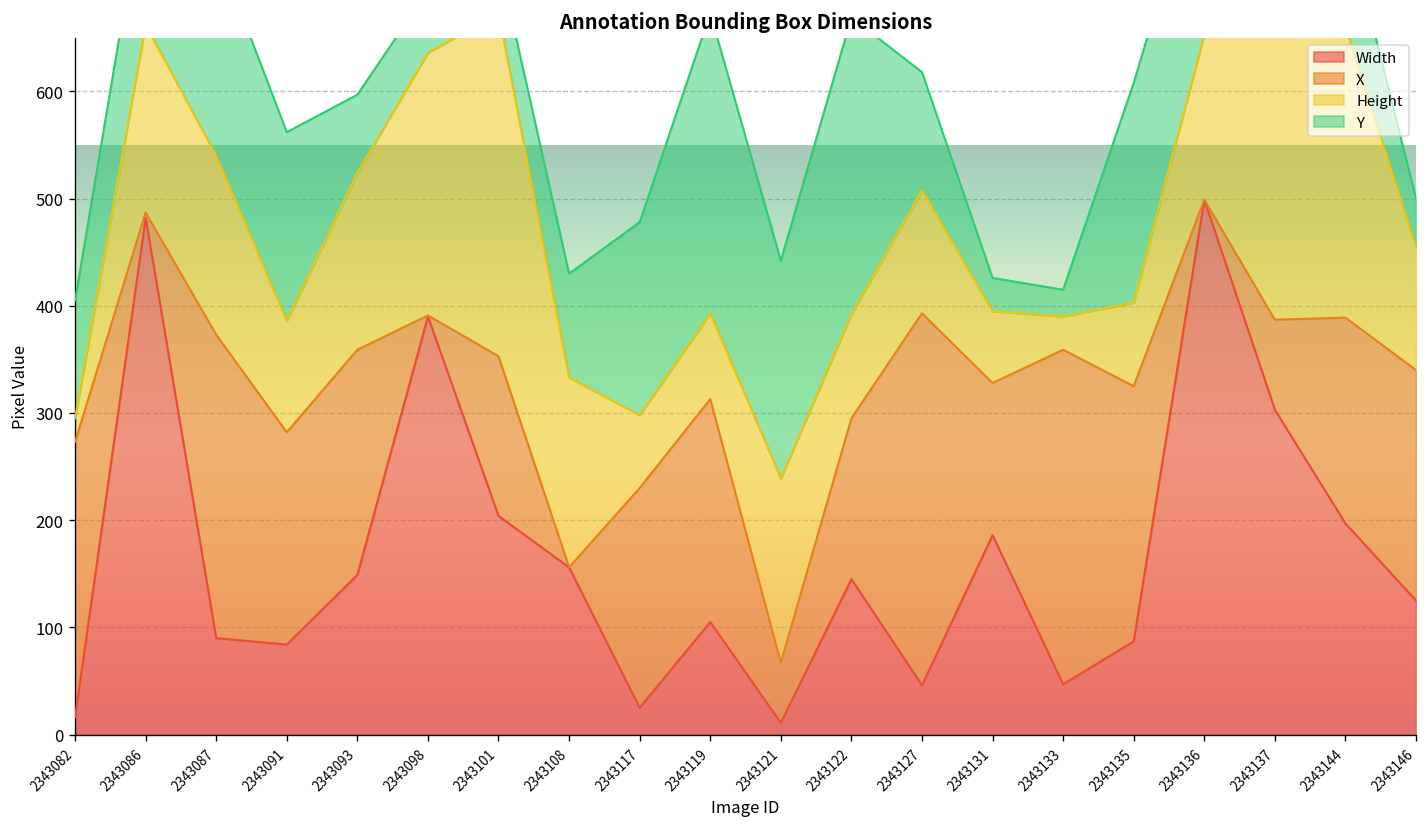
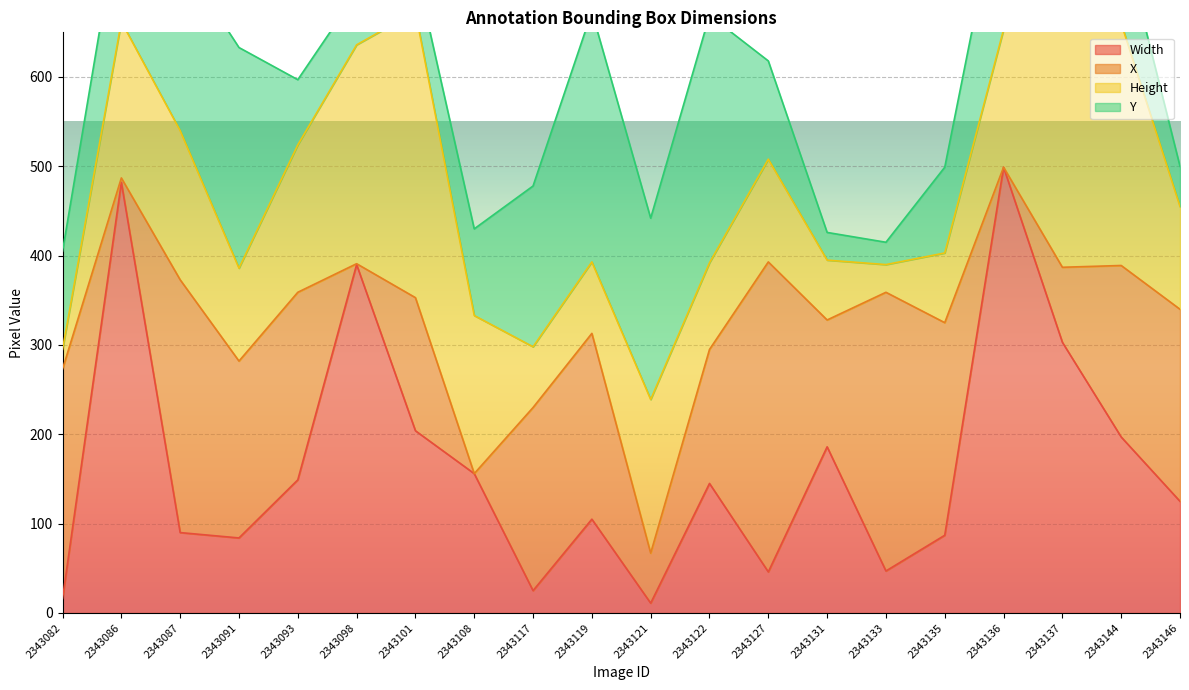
  {
    "Height": {
      "2343082": 20,
      "2343087": 170,
      "2343091": 100,
      "2343093": 170,
      "2343098": 250,
      "2343108": 180,
      "2343117": 70,
      "2343119": 80,
      "2343121": 170,
      "2343122": 100,
      "2343127": 120,
      "2343131": 70,
      "2343133": 30,
      "2343135": 80,
      "2343146": 120
    },
    "Y": {
      "2343082": 110,
-     "2343091": 180,
+     "2343091": 250,
      "2343093": 70,
      "2343108": 100,
      "2343117": 180,
      "2343121": 200,
      "2343127": 110,
      "2343131": 30,
      "2343133": 30,
-     "2343135": 210,
+     "2343135": 100,
      "2343146": 50
    }
  }
